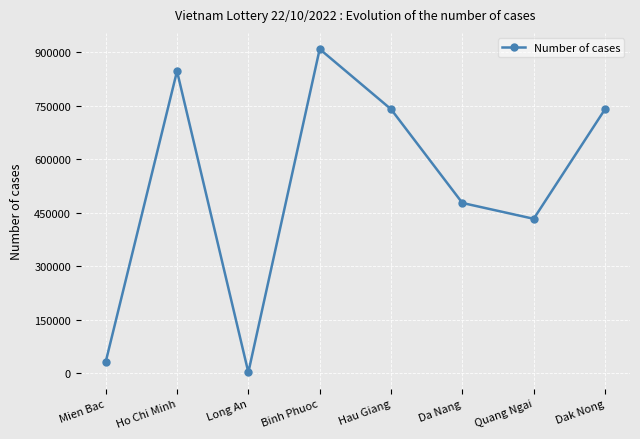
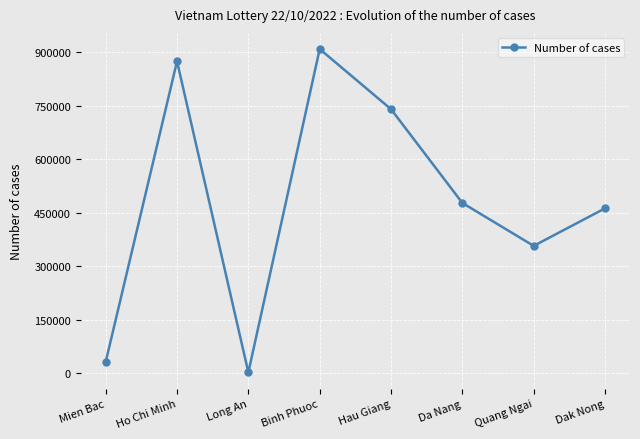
  {
    "Mien Bac": 30000,
-   "Ho Chi Minh": 850000,
+   "Ho Chi Minh": 870000,
    "Long An": 0,
    "Binh Phuoc": 910000,
    "Hau Giang": 740000,
    "Da Nang": 480000,
-   "Quang Ngai": 430000,
-   "Dak Nong": 740000
+   "Quang Ngai": 360000,
+   "Dak Nong": 460000
  }
